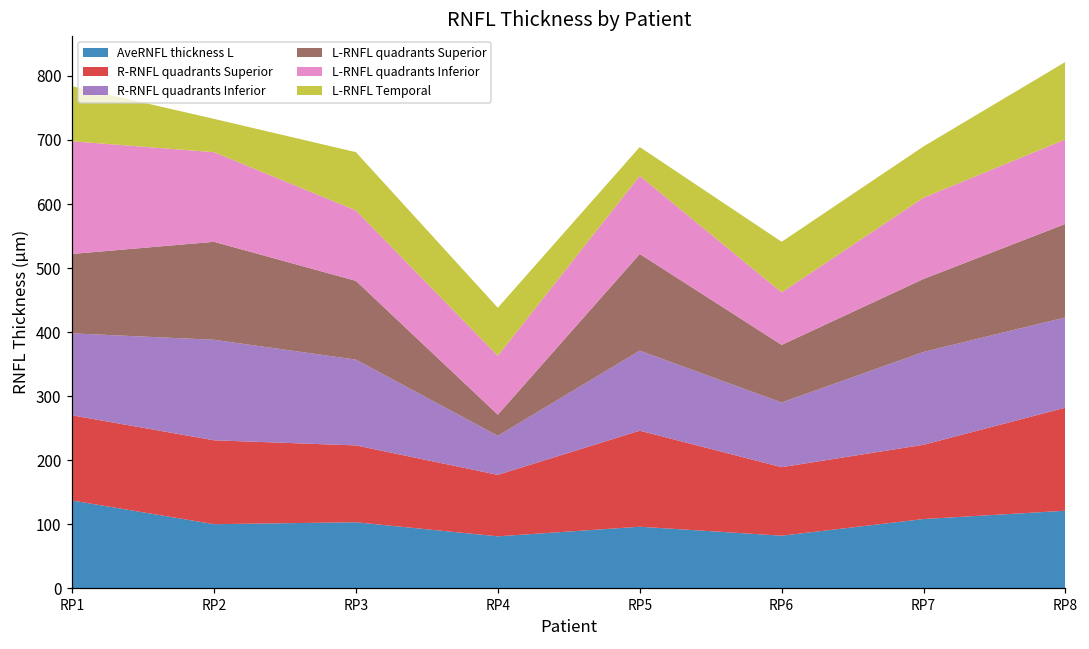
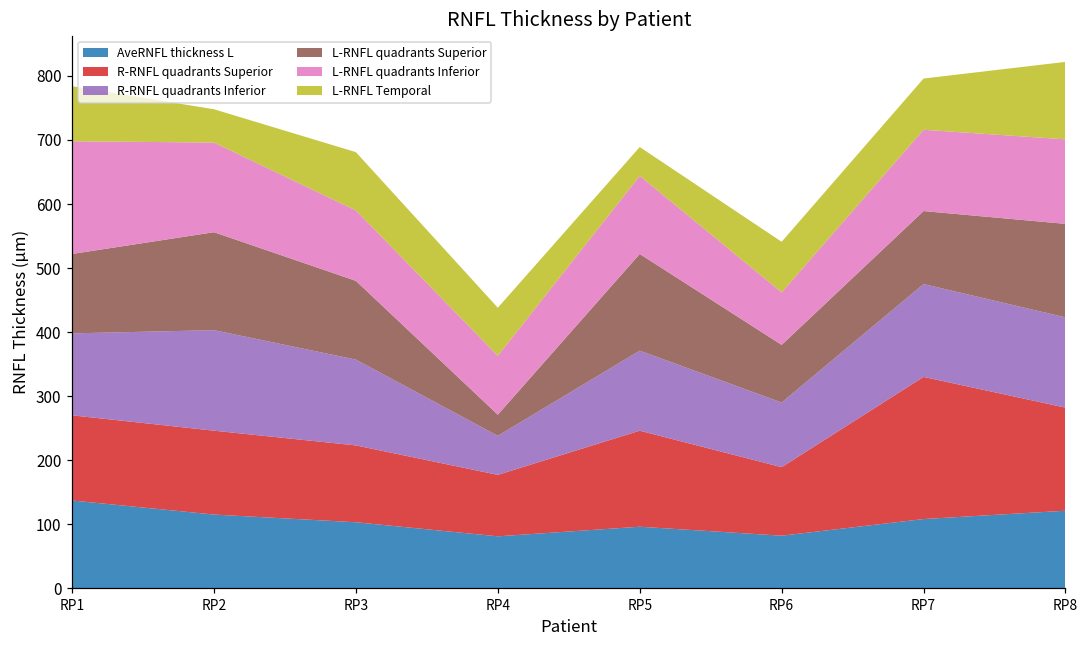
  {
    "AveRNFL thickness L": {
      "RP1": 140,
-     "RP2": 100,
+     "RP2": 120,
      "RP3": 100,
      "RP4": 80,
      "RP5": 100,
      "RP6": 80,
      "RP7": 110,
      "RP8": 120
    },
    "R-RNFL quadrants Superior": {
      "RP1": 130,
      "RP2": 130,
      "RP3": 120,
      "RP4": 100,
      "RP5": 150,
      "RP6": 110,
-     "RP7": 120,
+     "RP7": 220,
      "RP8": 160
    },
    "R-RNFL quadrants Inferior": {
      "RP1": 130,
      "RP2": 160,
      "RP3": 130,
      "RP4": 60,
      "RP5": 130,
      "RP6": 100,
      "RP7": 150,
      "RP8": 140
    },
    "L-RNFL quadrants Superior": {
      "RP1": 120,
      "RP2": 150,
      "RP3": 120,
      "RP4": 30,
      "RP5": 150,
      "RP6": 90,
      "RP7": 110,
      "RP8": 150
    },
    "L-RNFL quadrants Inferior": {
      "RP1": 180,
      "RP2": 140,
      "RP3": 110,
      "RP4": 90,
      "RP5": 120,
      "RP6": 80,
      "RP7": 130,
      "RP8": 130
    },
    "L-RNFL Temporal": {
      "RP1": 90,
      "RP2": 50,
      "RP3": 90,
      "RP4": 80,
      "RP5": 50,
      "RP6": 80,
      "RP7": 80,
      "RP8": 120
    }
  }
